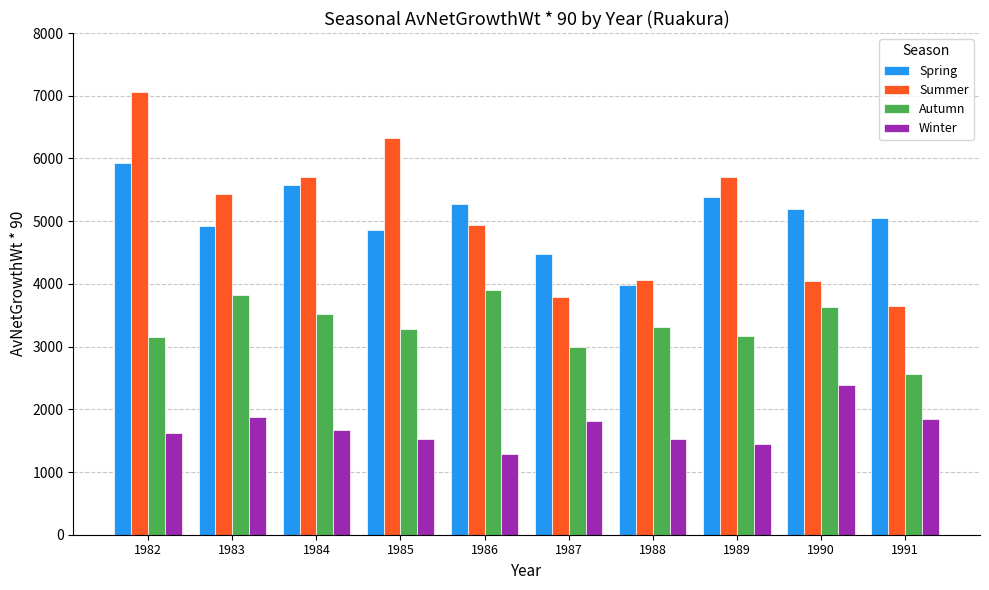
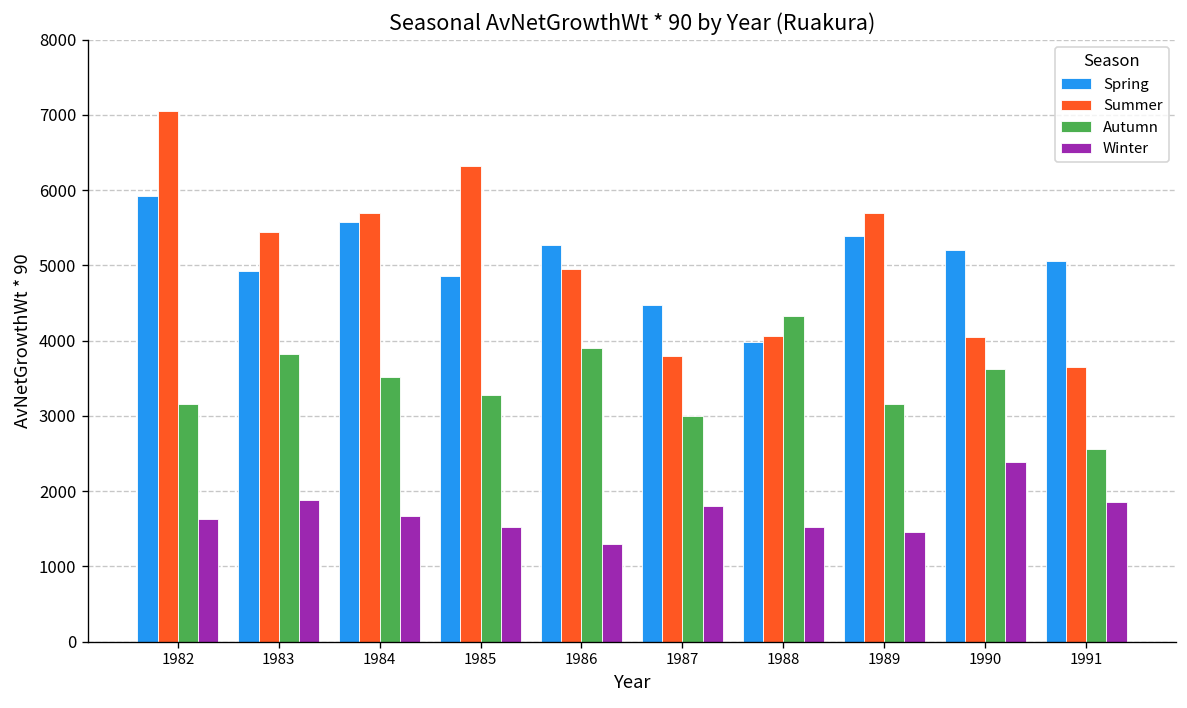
  {
    "Spring": {
      "1982": 5900,
      "1983": 4900,
      "1984": 5600,
      "1985": 4900,
      "1986": 5300,
      "1987": 4500,
      "1988": 4000,
      "1989": 5400,
      "1990": 5200,
      "1991": 5100
    },
    "Summer": {
      "1982": 7100,
      "1983": 5400,
      "1984": 5700,
      "1985": 6300,
      "1986": 4900,
      "1987": 3800,
      "1988": 4100,
      "1989": 5700,
      "1990": 4100,
      "1991": 3700
    },
    "Autumn": {
      "1982": 3200,
      "1983": 3800,
      "1984": 3500,
      "1985": 3300,
      "1986": 3900,
      "1987": 3000,
-     "1988": 3300,
+     "1988": 4300,
      "1989": 3200,
      "1990": 3600,
      "1991": 2600
    },
    "Winter": {
      "1982": 1600,
      "1983": 1900,
      "1984": 1700,
      "1985": 1500,
      "1986": 1300,
      "1987": 1800,
      "1988": 1500,
      "1989": 1500,
      "1990": 2400,
      "1991": 1900
    }
  }
